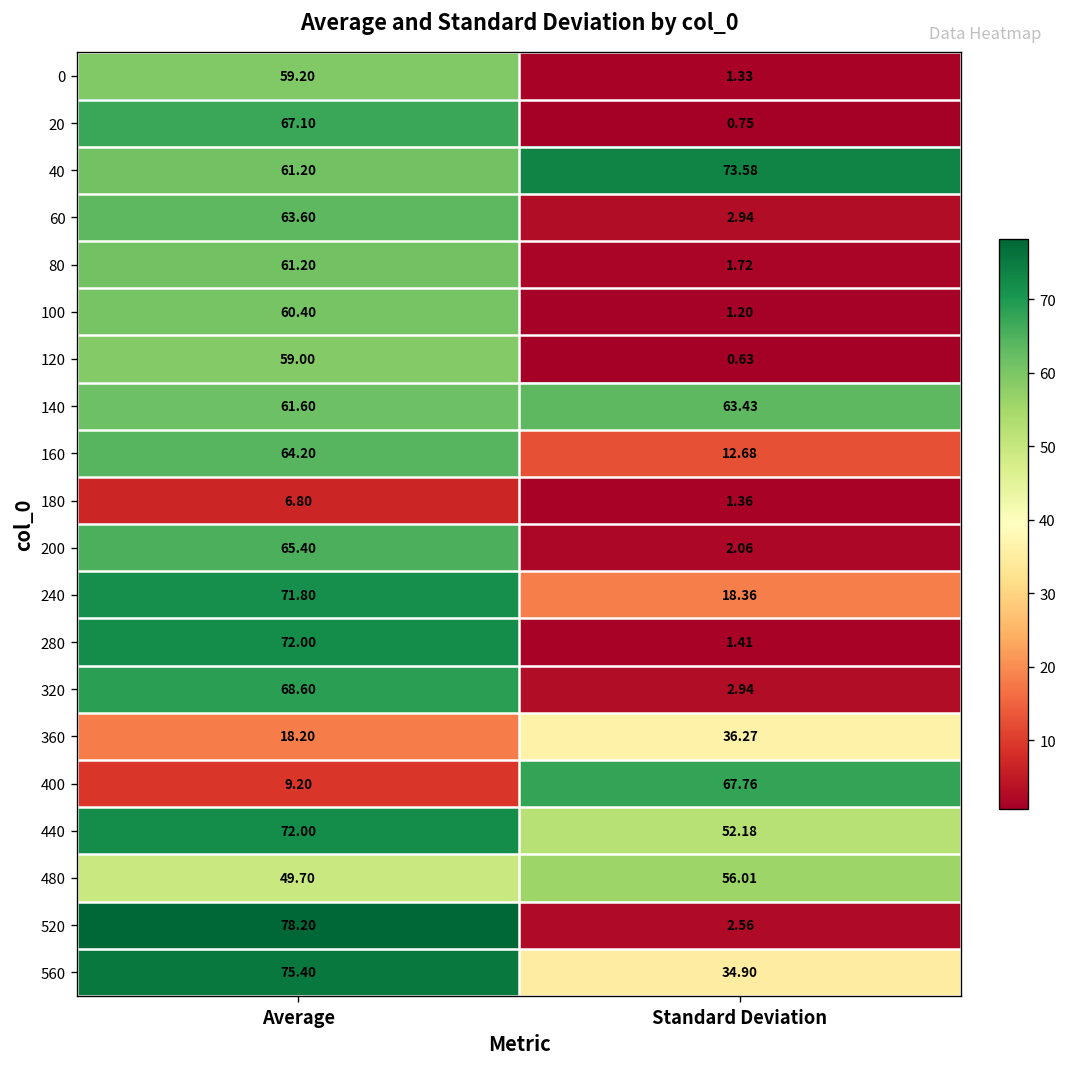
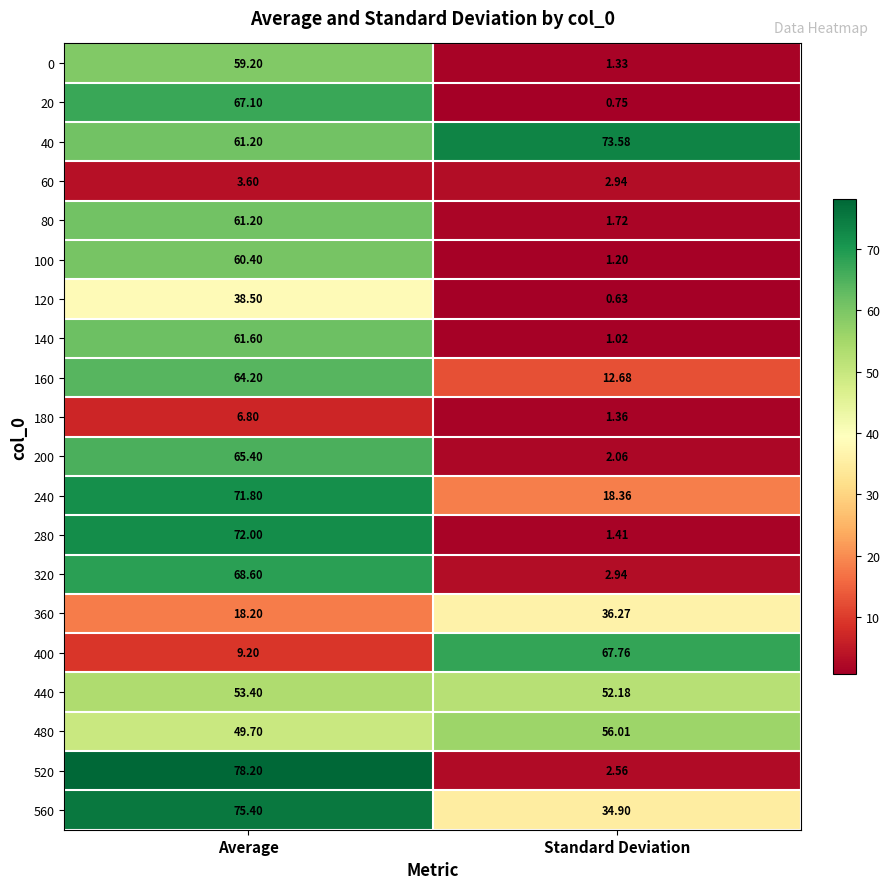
  {
    "0": {
      "Average": 59.20,
      "Standard Deviation": 1.33
    },
    "20": {
      "Average": 67.10,
      "Standard Deviation": 0.75
    },
    "40": {
      "Average": 61.20,
      "Standard Deviation": 73.58
    },
    "60": {
-     "Average": 63.60,
+     "Average": 3.60,
      "Standard Deviation": 2.94
    },
    "80": {
      "Average": 61.20,
      "Standard Deviation": 1.72
    },
    "100": {
      "Average": 60.40,
      "Standard Deviation": 1.20
    },
    "120": {
-     "Average": 59.00,
+     "Average": 38.50,
      "Standard Deviation": 0.63
    },
    "140": {
      "Average": 61.60,
-     "Standard Deviation": 63.43
+     "Standard Deviation": 1.02
    },
    "160": {
      "Average": 64.20,
      "Standard Deviation": 12.68
    },
    "180": {
      "Average": 6.80,
      "Standard Deviation": 1.36
    },
    "200": {
      "Average": 65.40,
      "Standard Deviation": 2.06
    },
    "240": {
      "Average": 71.80,
      "Standard Deviation": 18.36
    },
    "280": {
      "Average": 72.00,
      "Standard Deviation": 1.41
    },
    "320": {
      "Average": 68.60,
      "Standard Deviation": 2.94
    },
    "360": {
      "Average": 18.20,
      "Standard Deviation": 36.27
    },
    "400": {
      "Average": 9.20,
      "Standard Deviation": 67.76
    },
    "440": {
-     "Average": 72.00,
+     "Average": 53.40,
      "Standard Deviation": 52.18
    },
    "480": {
      "Average": 49.70,
      "Standard Deviation": 56.01
    },
    "520": {
      "Average": 78.20,
      "Standard Deviation": 2.56
    },
    "560": {
      "Average": 75.40,
      "Standard Deviation": 34.90
    }
  }
